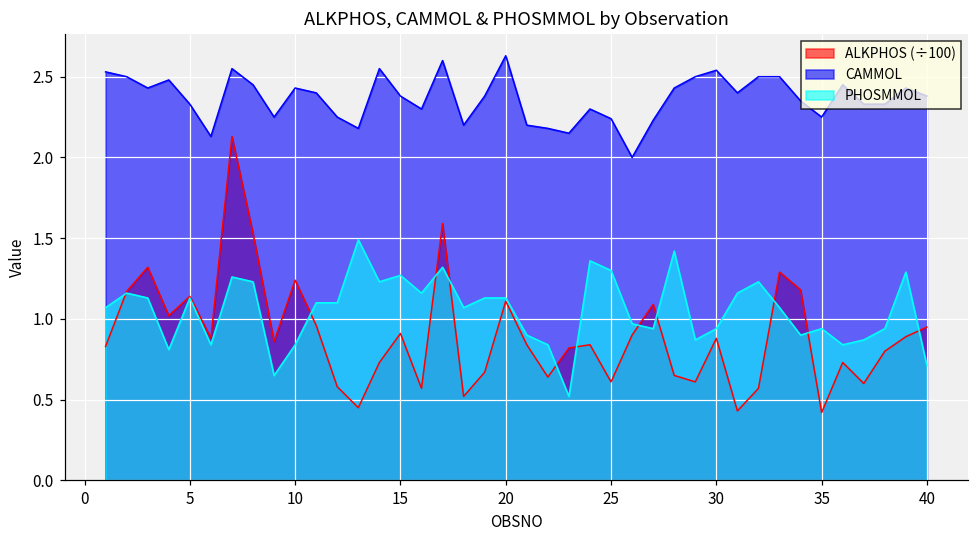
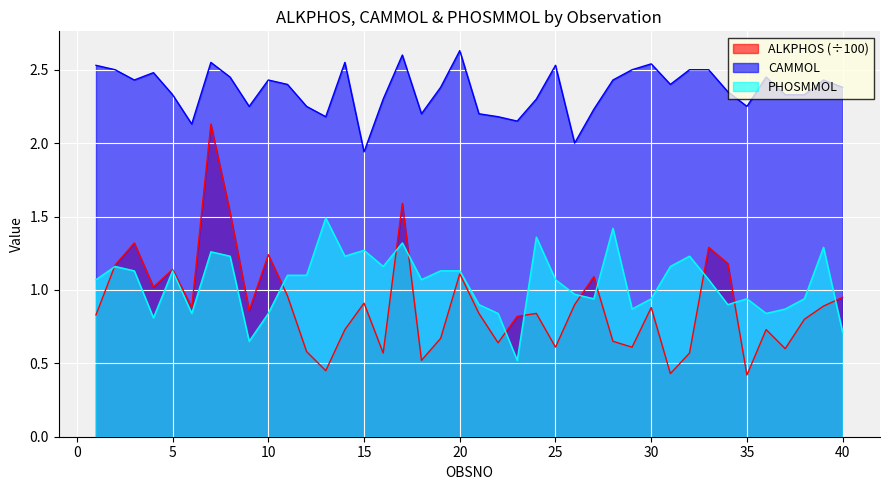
  {
    "ALKPHOS (÷100)": {
      "10": 1.24,
      "15": 0.91,
      "20": 1.11,
      "25": 0.61,
      "30": 0.88,
      "35": 0.42,
      "40": 0.95
    },
    "CAMMOL": {
      "5": 2.33,
      "10": 2.43,
-     "15": 2.38,
+     "15": 1.94,
      "20": 2.63,
-     "25": 2.24,
+     "25": 2.53,
      "30": 2.54,
      "35": 2.25
    },
    "PHOSMMOL": {
      "10": 0.84,
      "15": 1.27,
      "20": 1.13,
-     "25": 1.30,
+     "25": 1.07,
      "30": 0.94,
      "35": 0.94,
      "40": 0.71
    }
  }
